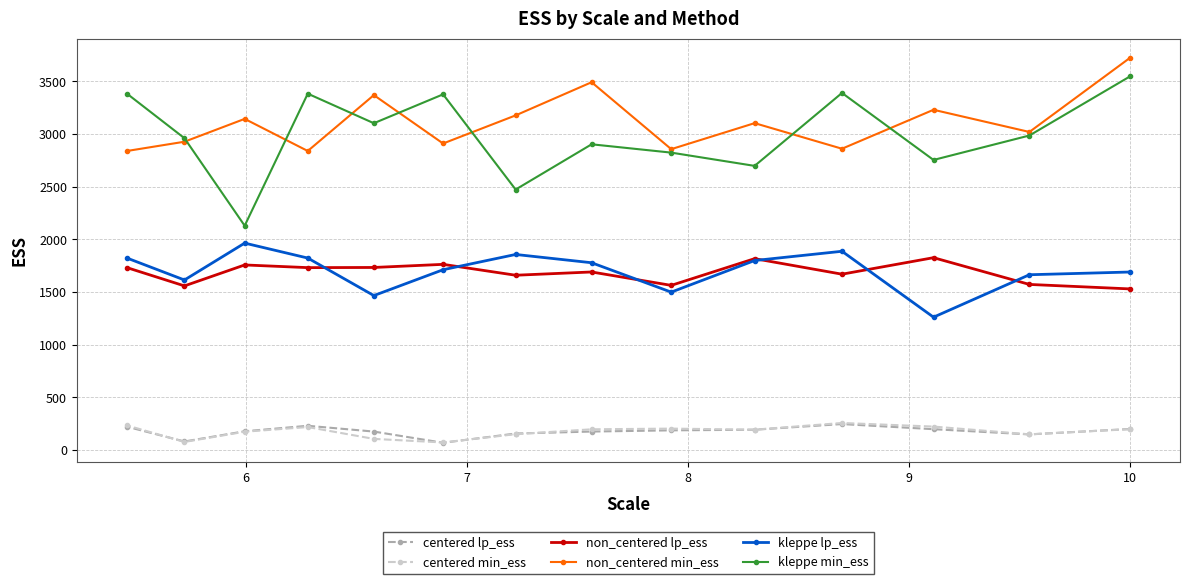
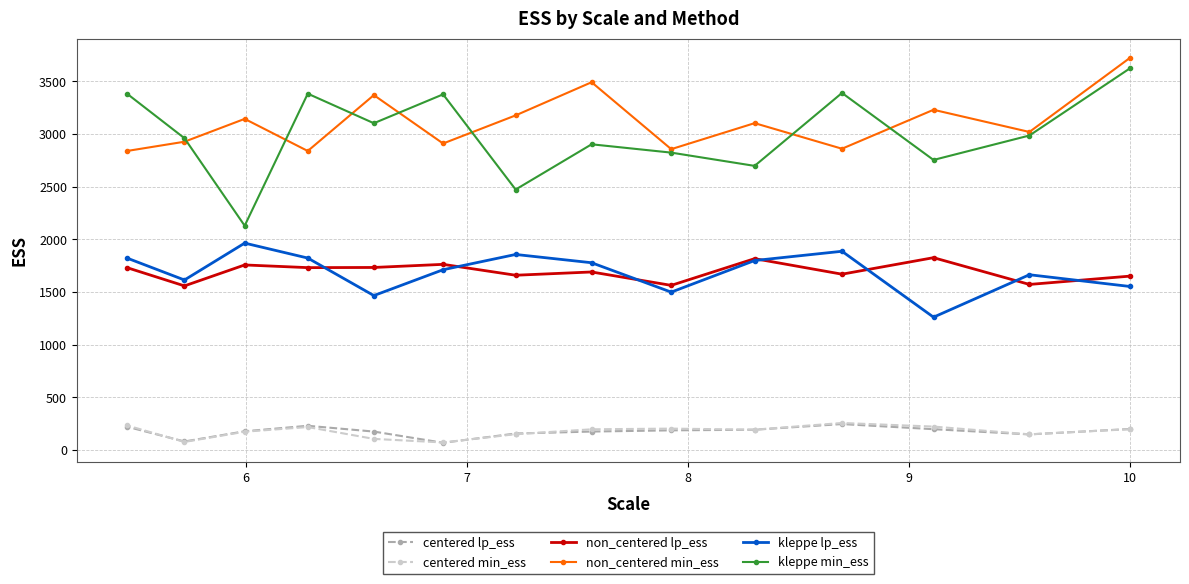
  {
    "non_centered lp_ess": {
      "6": 1760,
-     "10": 1530
+     "10": 1650
    },
    "non_centered min_ess": {
      "6": 3140,
      "10": 3720
    },
    "kleppe lp_ess": {
      "6": 1960,
-     "10": 1690
+     "10": 1550
    },
    "kleppe min_ess": {
      "6": 2130,
-     "10": 3550
+     "10": 3620
    }
  }
